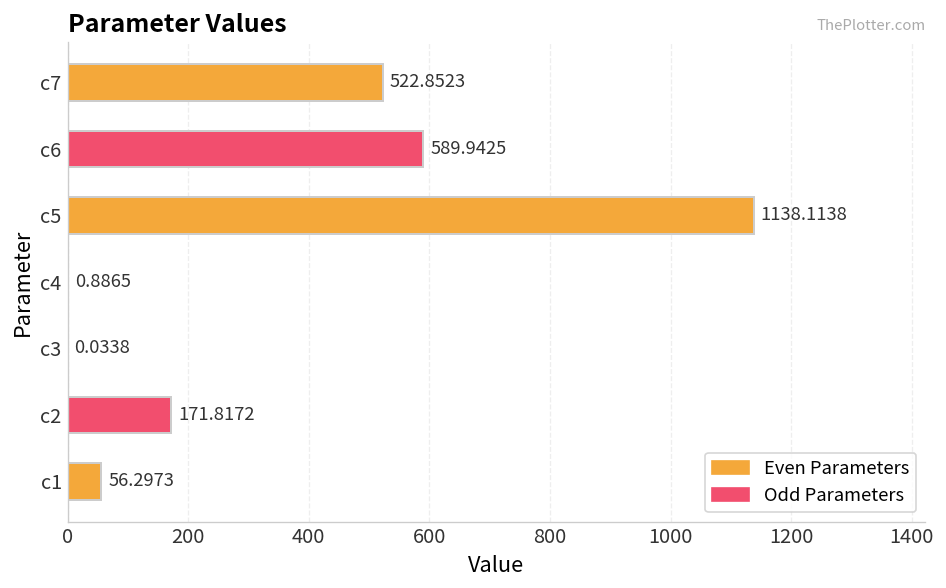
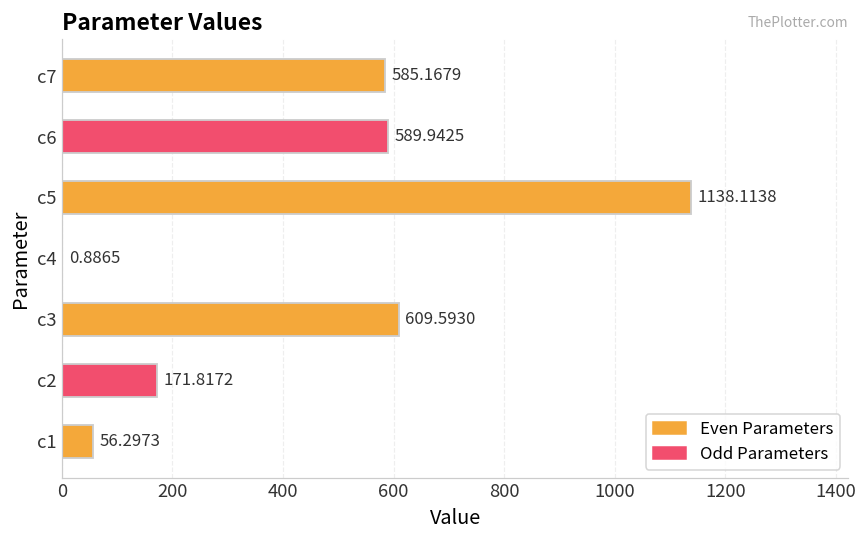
  {
-   "c7": 522.8523,
+   "c7": 585.1679,
    "c6": 589.9425,
    "c5": 1138.1138,
    "c4": 0.8865,
-   "c3": 0.0338,
+   "c3": 609.5930,
    "c2": 171.8172,
    "c1": 56.2973
  }
